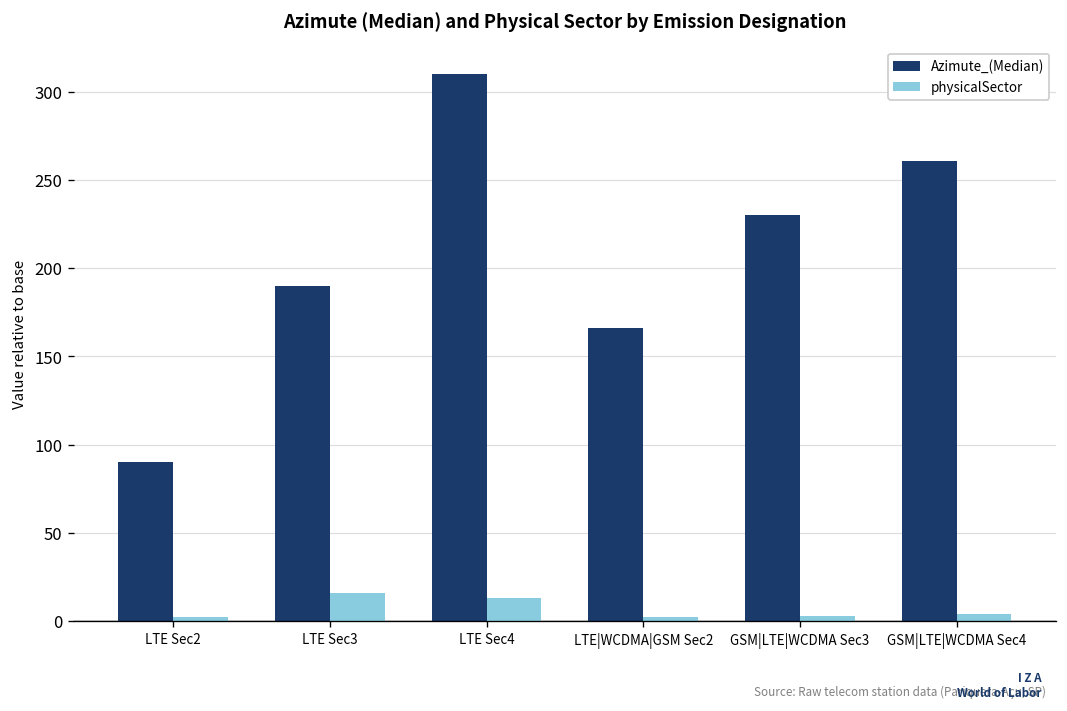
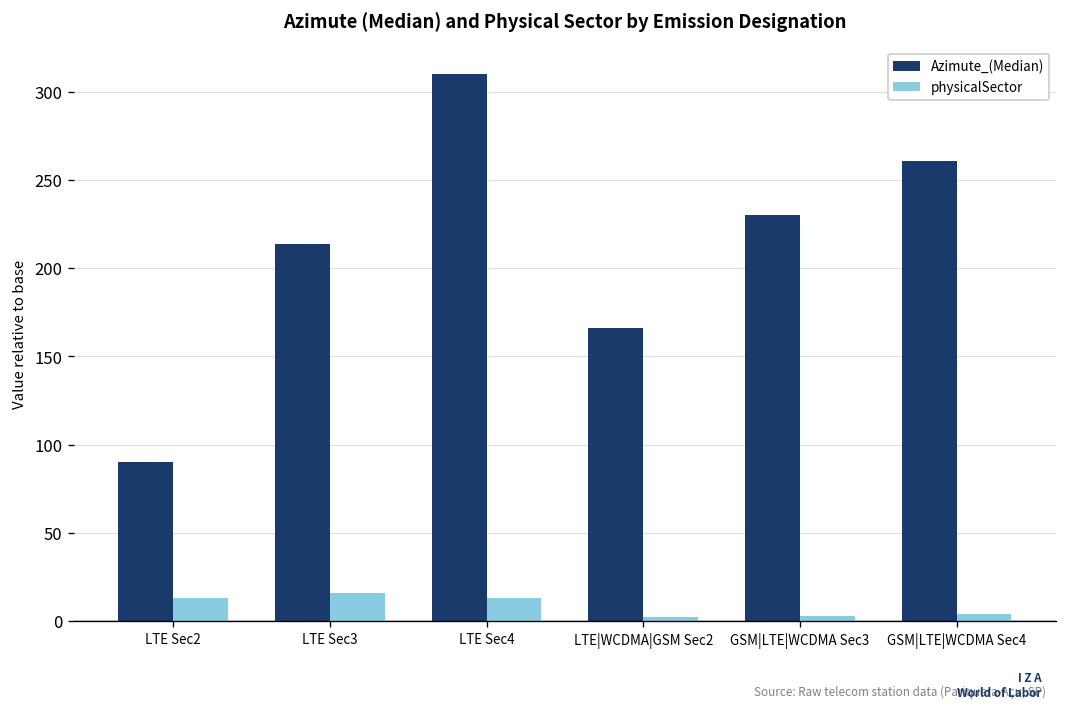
  {
    "Azimute_(Median)": {
      "LTE Sec2": 90,
-     "LTE Sec3": 190,
+     "LTE Sec3": 214,
      "LTE Sec4": 310,
      "LTE|WCDMA|GSM Sec2": 166,
      "GSM|LTE|WCDMA Sec3": 230,
      "GSM|LTE|WCDMA Sec4": 261
    },
    "physicalSector": {
-     "LTE Sec2": 2,
+     "LTE Sec2": 13,
      "LTE Sec3": 16,
      "LTE Sec4": 13,
      "LTE|WCDMA|GSM Sec2": 2,
      "GSM|LTE|WCDMA Sec3": 3,
      "GSM|LTE|WCDMA Sec4": 4
    }
  }
